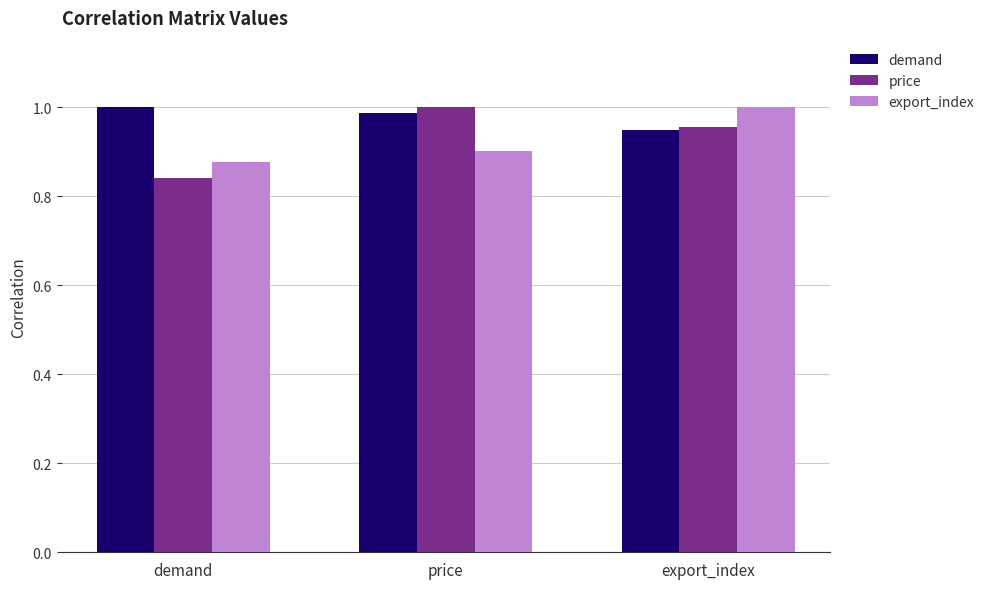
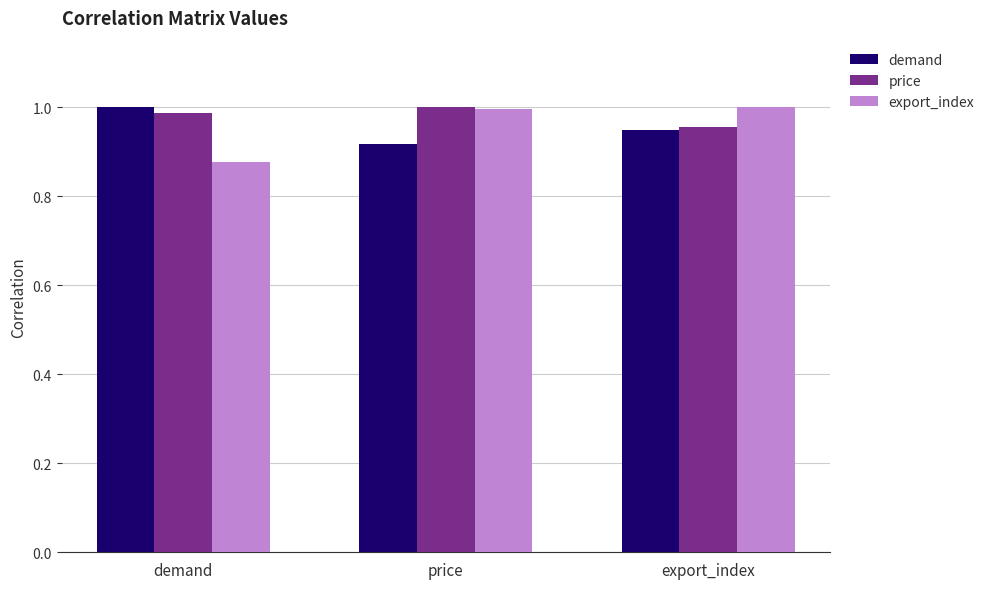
  {
    "demand": {
      "demand": 1.00,
-     "price": 0.99,
+     "price": 0.92,
      "export_index": 0.95
    },
    "price": {
-     "demand": 0.84,
+     "demand": 0.99,
      "price": 1.00,
      "export_index": 0.96
    },
    "export_index": {
      "demand": 0.88,
-     "price": 0.90,
+     "price": 1.00,
      "export_index": 1.00
    }
  }
